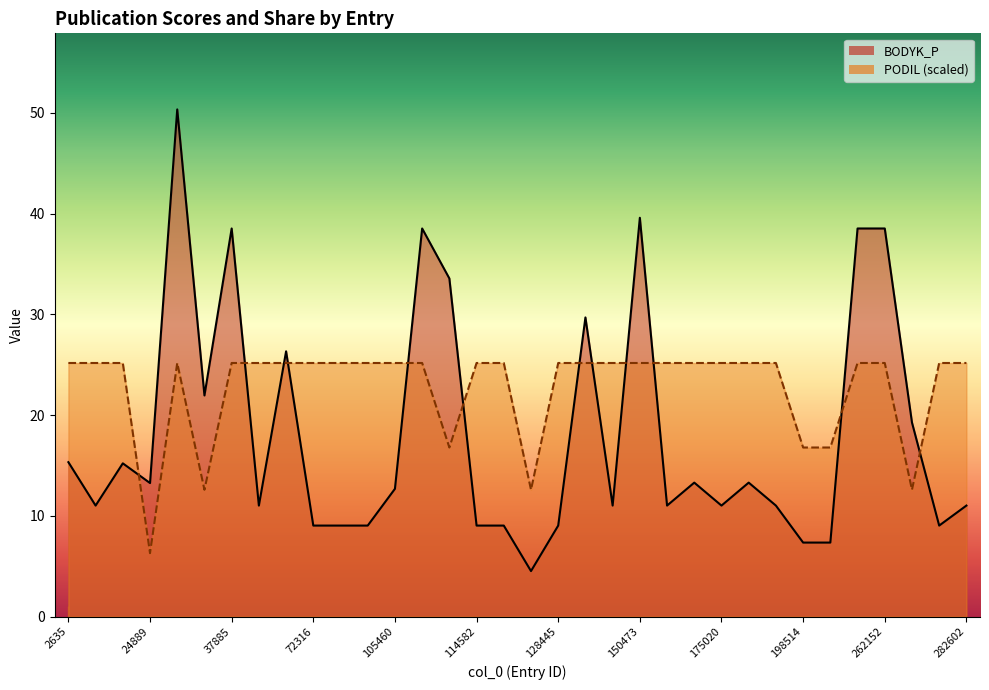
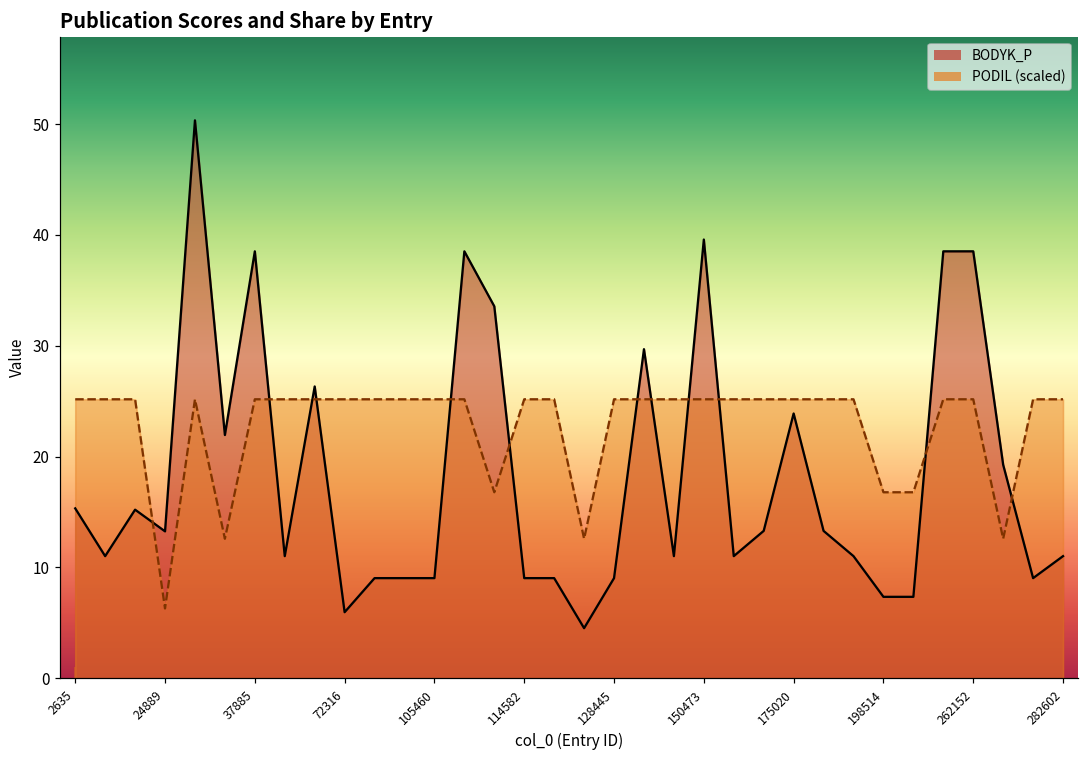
  {
    "BODYK_P": {
      "2635": 15.3,
      "24889": 13.3,
      "37885": 38.5,
-     "72316": 9.0,
-     "105460": 12.7,
+     "72316": 6.0,
+     "105460": 9.0,
      "114582": 9.0,
      "128445": 9.0,
      "150473": 39.6,
-     "175020": 11.0,
+     "175020": 23.9,
      "198514": 7.3,
      "262152": 38.5,
      "282602": 11.0
    }
  }
